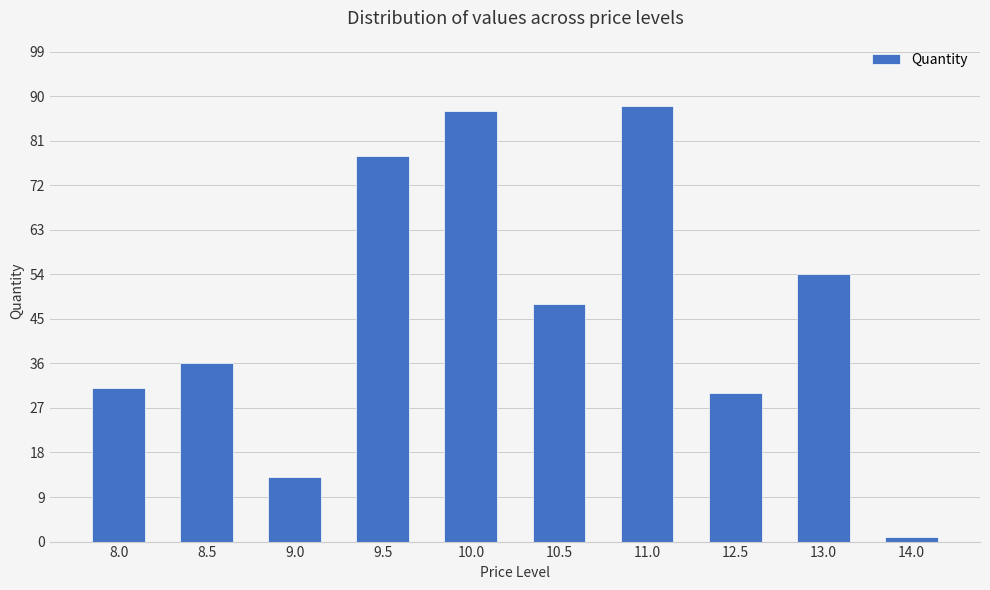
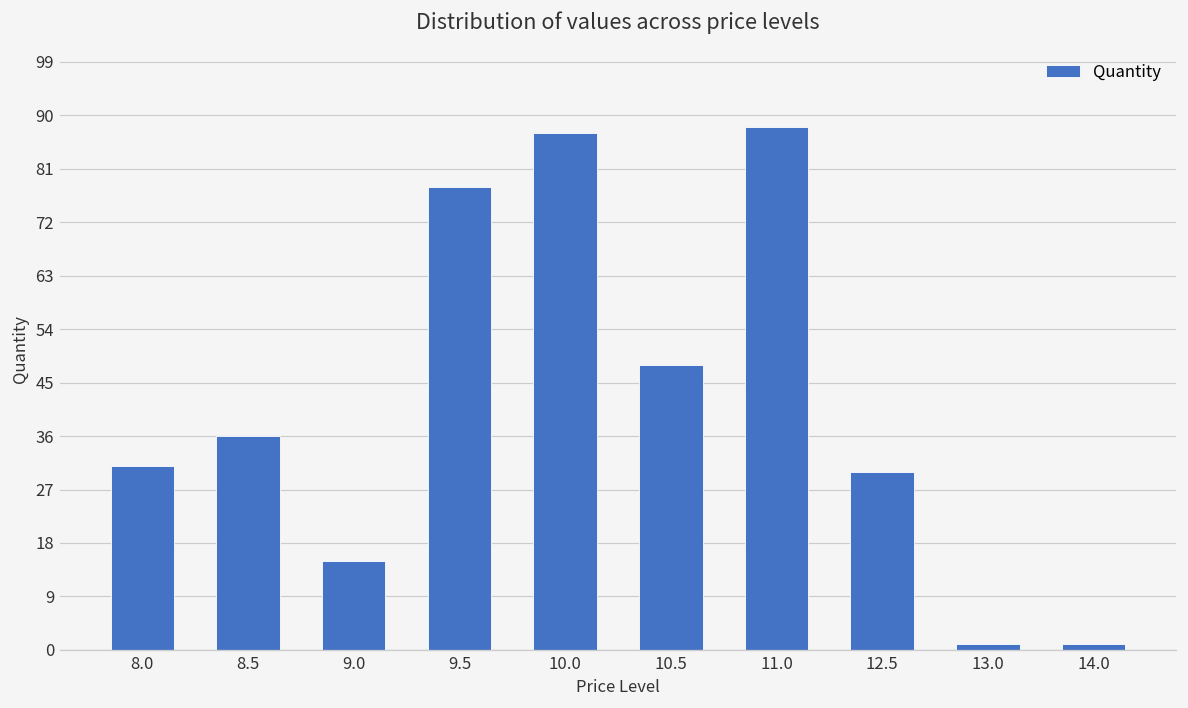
  {
    "8.0": 31,
    "8.5": 36,
-   "9.0": 13,
+   "9.0": 15,
    "9.5": 78,
    "10.0": 87,
    "10.5": 48,
    "11.0": 88,
    "12.5": 30,
-   "13.0": 54,
+   "13.0": 1,
    "14.0": 1
  }
